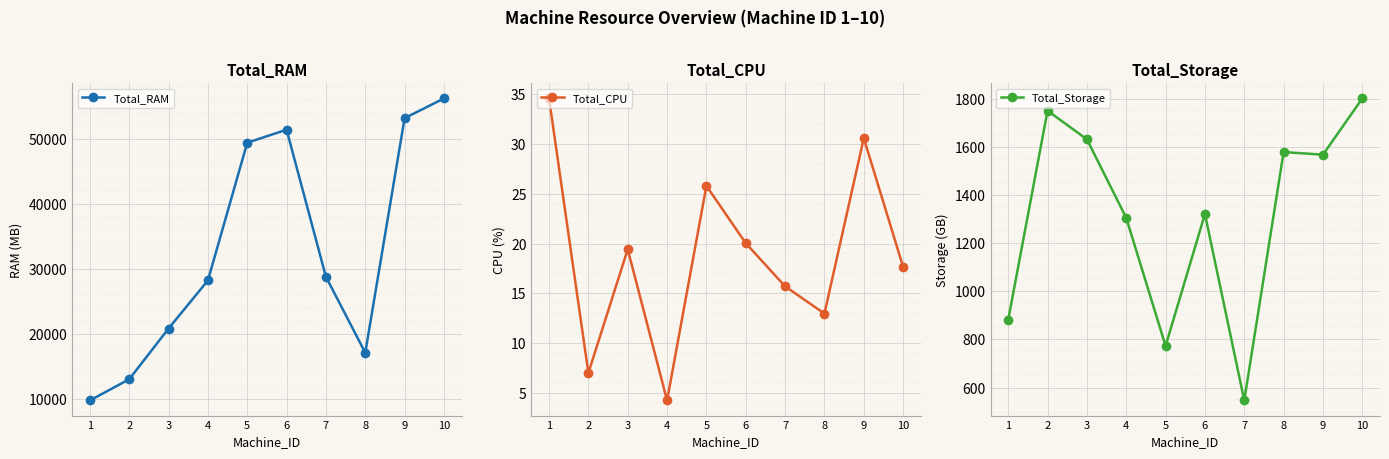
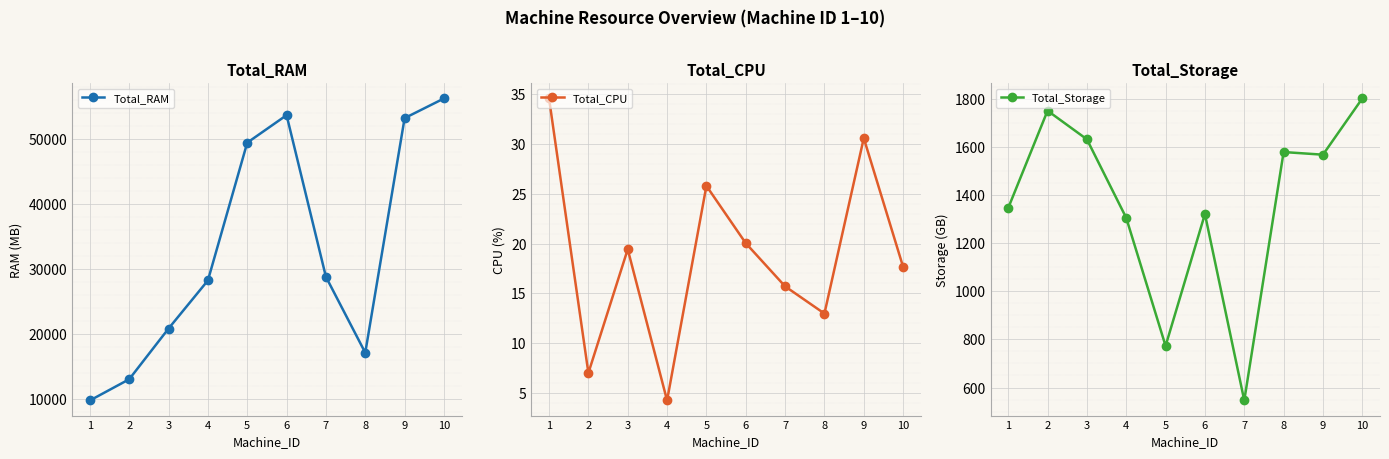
  {
    "Total_RAM": {
      "1": 10000,
      "2": 13000,
      "3": 21000,
      "4": 28000,
      "5": 49000,
-     "6": 51000,
+     "6": 54000,
      "7": 29000,
      "8": 17000,
      "9": 53000,
      "10": 56000
    },
    "Total_CPU": {
      "2": 7,
      "3": 19,
      "4": 4,
      "5": 26,
      "6": 20,
      "7": 16,
      "8": 13,
      "9": 31,
      "10": 18
    },
    "Total_Storage": {
-     "1": 880,
+     "1": 1350,
      "2": 1750,
      "3": 1630,
      "4": 1310,
      "5": 770,
      "6": 1320,
      "7": 550,
      "8": 1580,
      "9": 1570,
      "10": 1800
    }
  }
